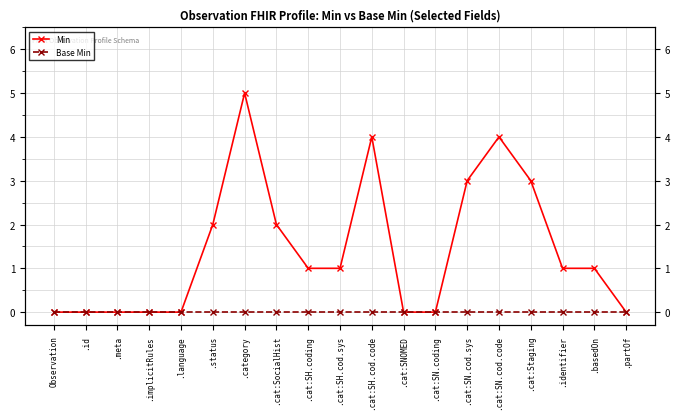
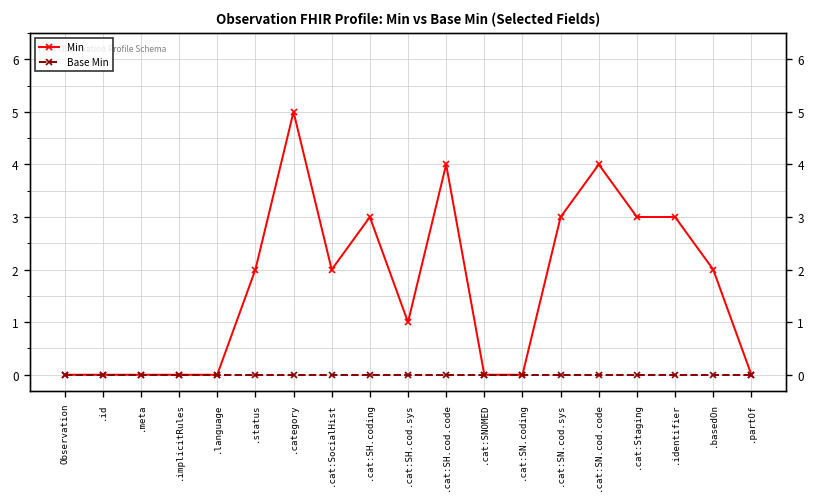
  {
    "Min": {
      ".status": 2,
      ".category": 5,
      ".cat:SocialHist": 2,
-     ".cat:SH.coding": 1,
+     ".cat:SH.coding": 3,
      ".cat:SH.cod.sys": 1,
      ".cat:SH.cod.code": 4,
      ".cat:SN.cod.sys": 3,
      ".cat:SN.cod.code": 4,
      ".cat:Staging": 3,
-     ".identifier": 1,
-     ".basedOn": 1
+     ".identifier": 3,
+     ".basedOn": 2
    },
    "Base Min": {
      ".status": 0,
      ".category": 0,
      ".cat:SocialHist": 0,
      ".cat:SH.coding": 0,
      ".cat:SH.cod.sys": 0,
      ".cat:SH.cod.code": 0,
      ".cat:SN.cod.sys": 0,
      ".cat:SN.cod.code": 0,
      ".cat:Staging": 0,
      ".identifier": 0,
      ".basedOn": 0
    }
  }
